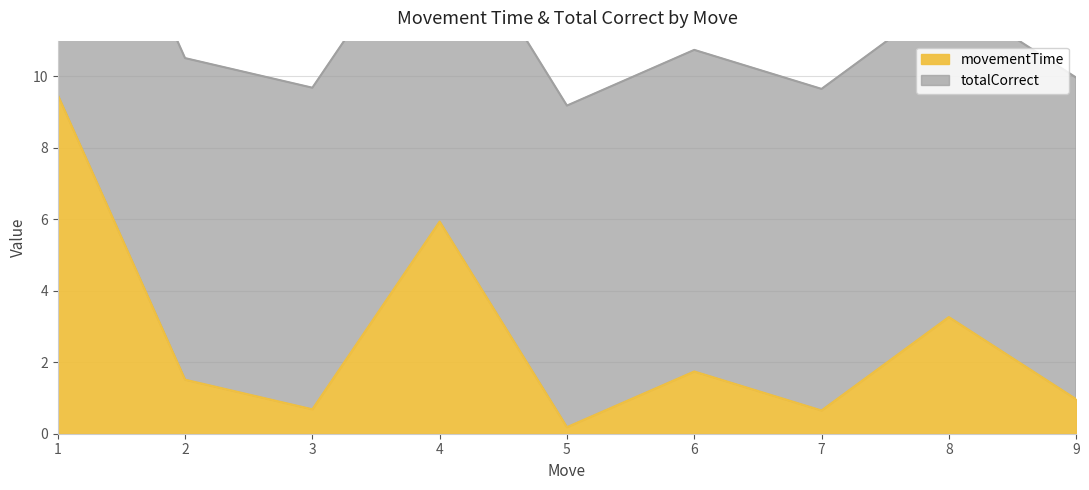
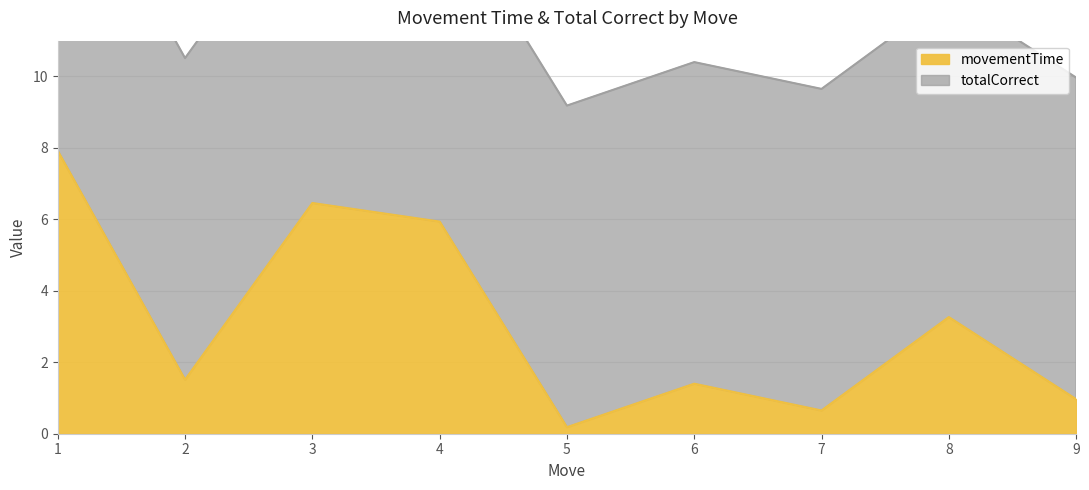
  {
    "movementTime": {
-     "1": 9.5,
+     "1": 7.9,
      "2": 1.5,
-     "3": 0.7,
+     "3": 6.5,
      "4": 5.9,
      "5": 0.2,
-     "6": 1.7,
+     "6": 1.4,
      "7": 0.6,
      "8": 3.3,
      "9": 1.0
    },
    "totalCorrect": {
      "2": 9.0,
      "5": 9.0,
      "6": 9.0,
      "7": 9.0,
      "9": 9.0
    }
  }
